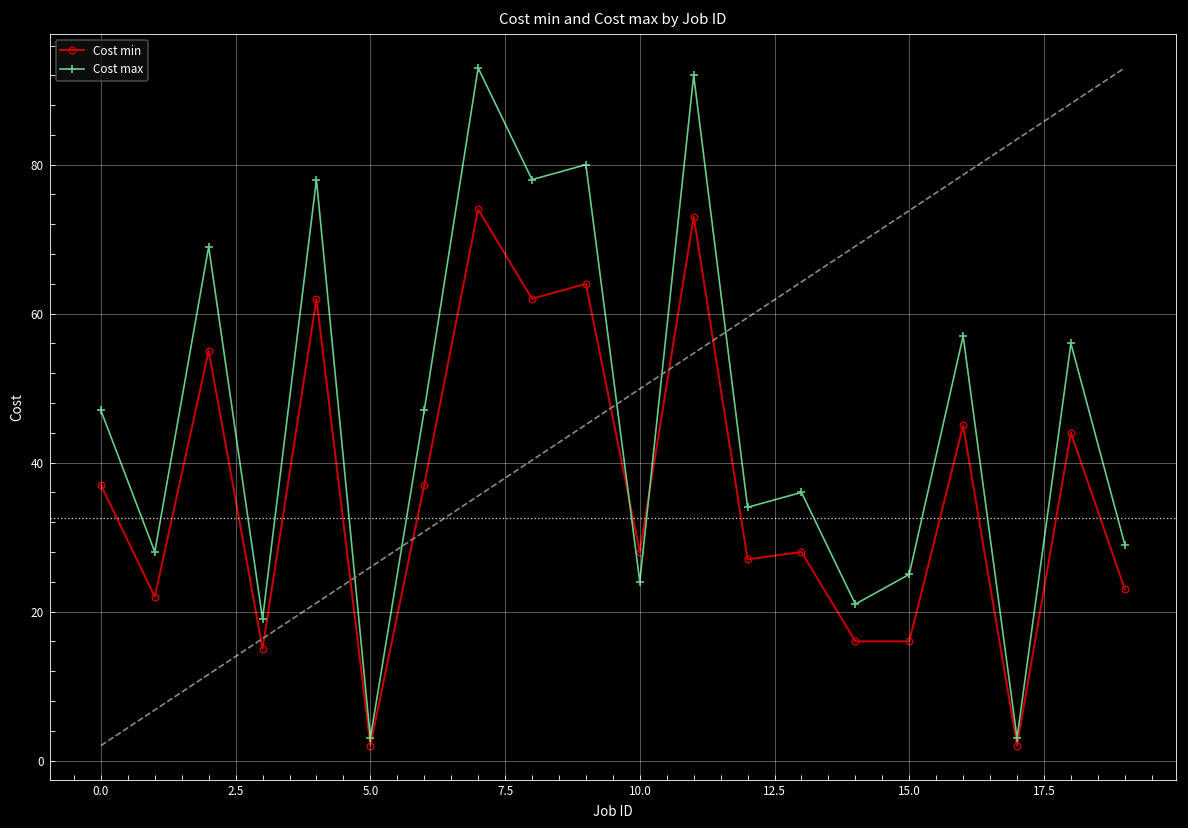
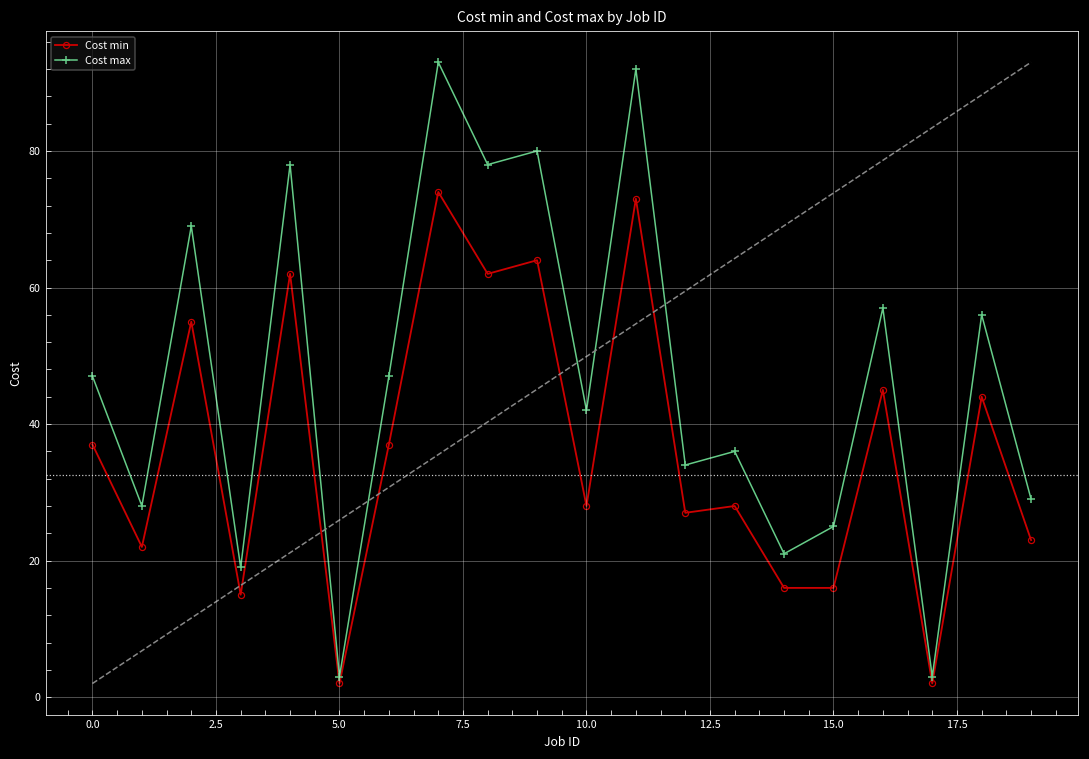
  {
    "Cost min": {
      "0.0": 37,
      "5.0": 2,
      "10.0": 28,
      "15.0": 16
    },
    "Cost max": {
      "0.0": 47,
      "5.0": 3,
-     "10.0": 24,
+     "10.0": 42,
      "15.0": 25
    }
  }
